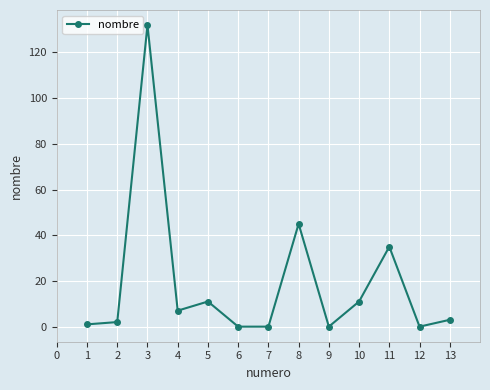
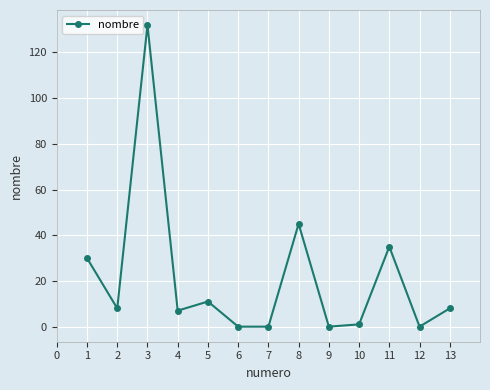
  {
-   "1": 1,
-   "2": 2,
+   "1": 30,
+   "2": 8,
    "3": 132,
    "4": 7,
    "5": 11,
    "6": 0,
    "7": 0,
    "8": 45,
    "9": 0,
-   "10": 11,
+   "10": 1,
    "11": 35,
    "12": 0,
-   "13": 3
+   "13": 8
  }
